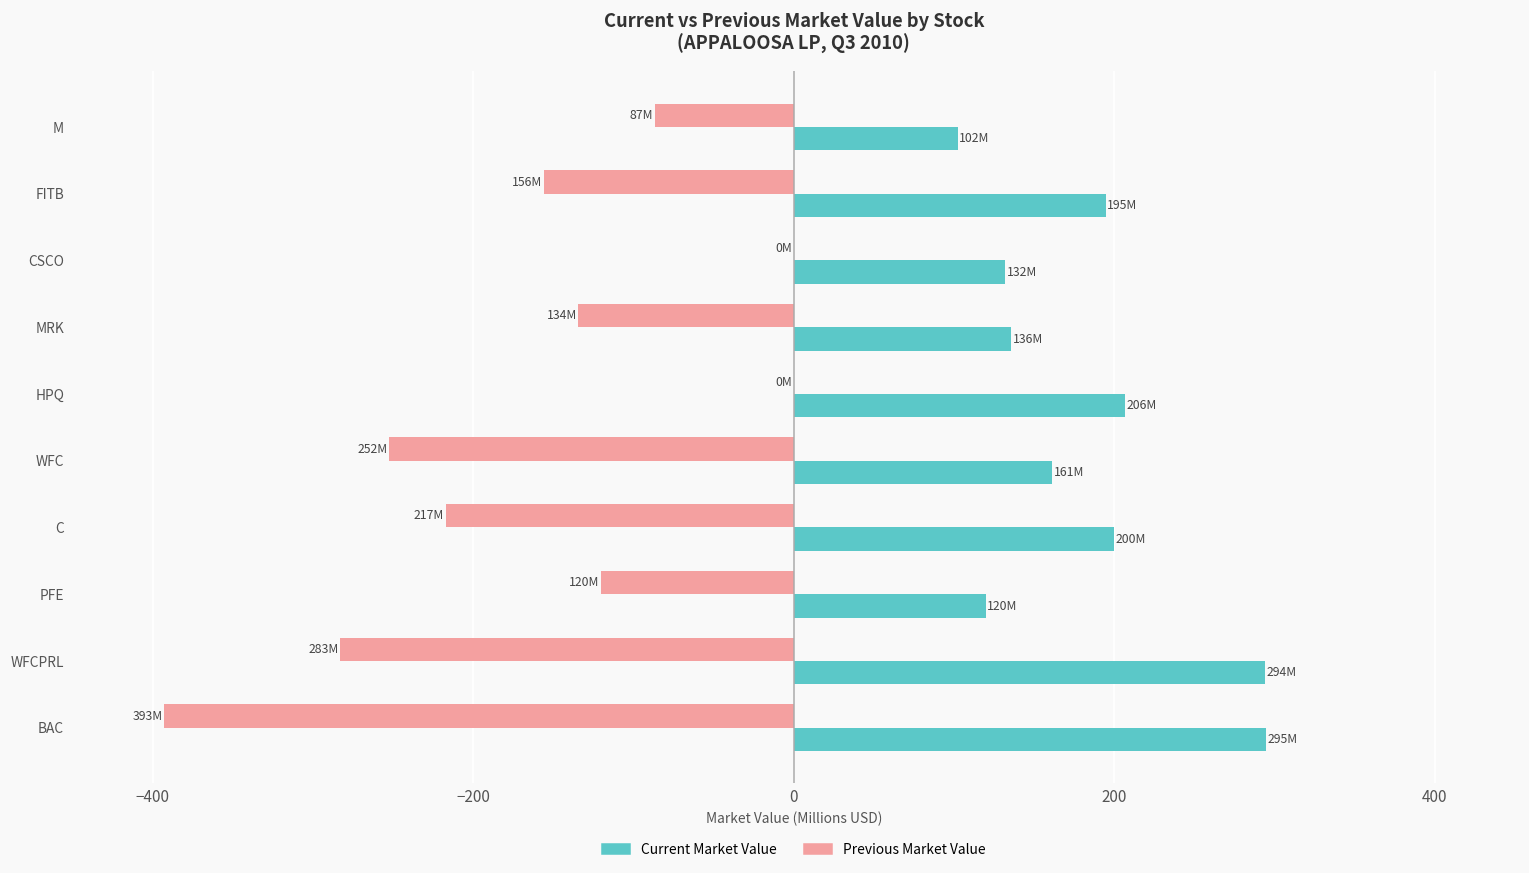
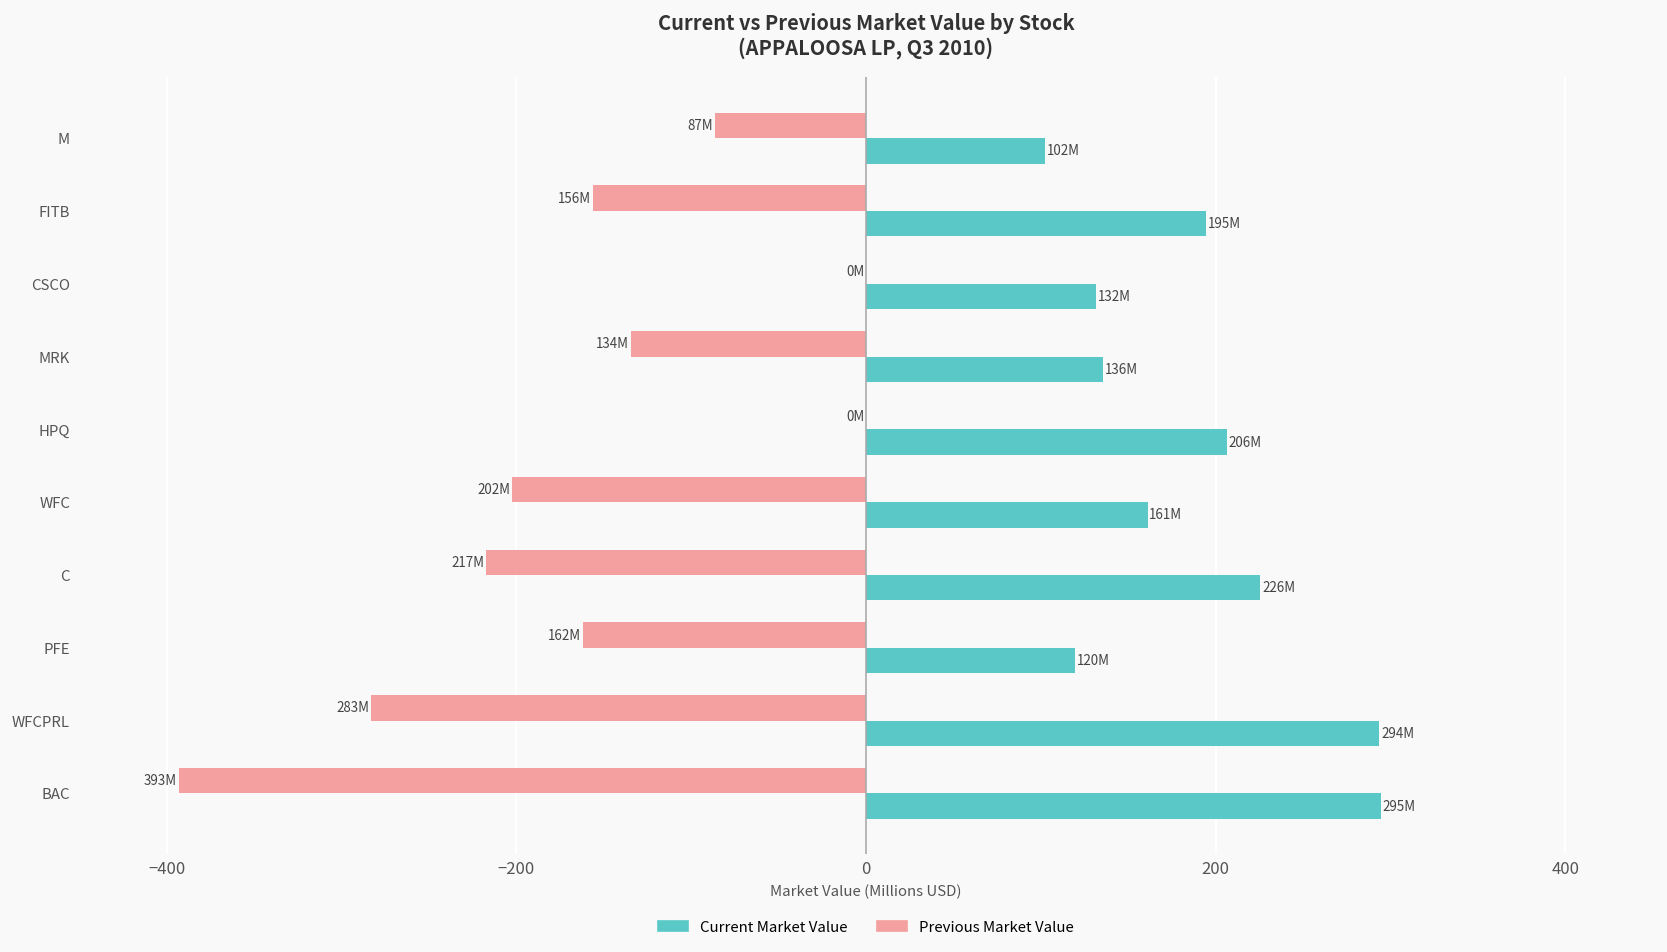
  {
    "Previous Market Value": {
      "CSCO": "0M",
      "HPQ": "0M",
-     "WFC": "252M",
-     "PFE": "120M"
+     "WFC": "202M",
+     "PFE": "162M"
    },
    "Current Market Value": {
      "M": "102M",
      "FITB": "195M",
      "CSCO": "132M",
      "MRK": "136M",
      "HPQ": "206M",
      "WFC": "161M",
-     "C": "200M",
+     "C": "226M",
      "PFE": "120M",
      "WFCPRL": "294M",
      "BAC": "295M"
    }
  }
